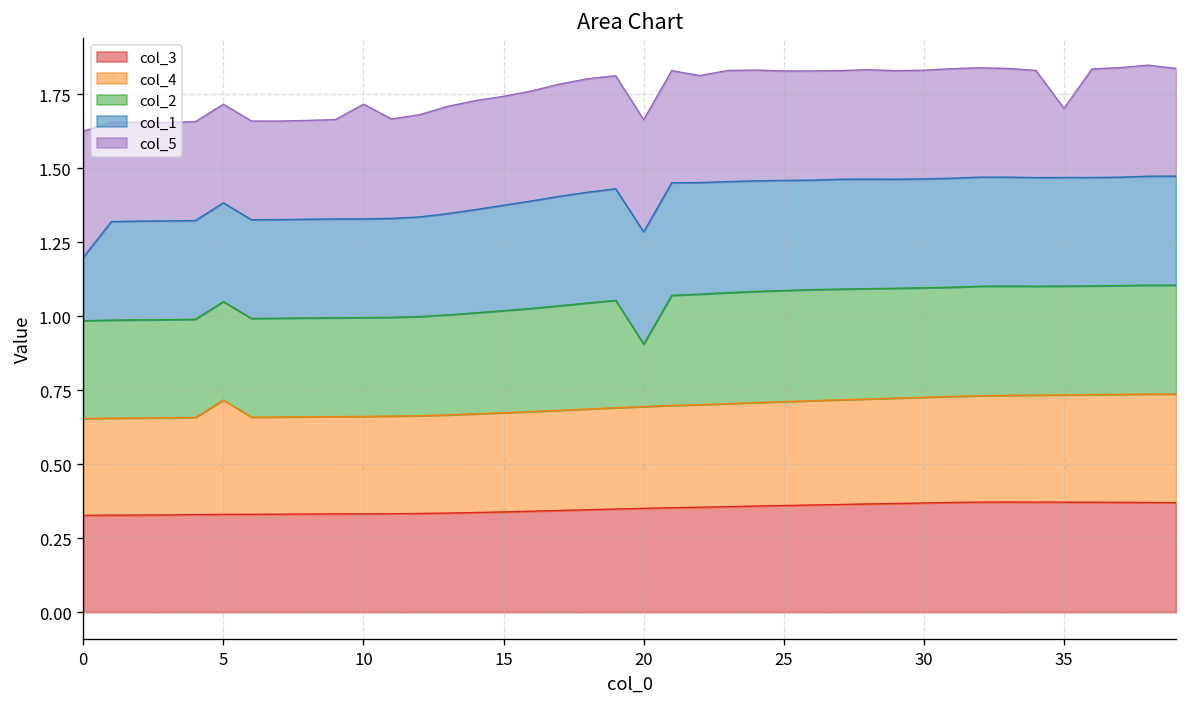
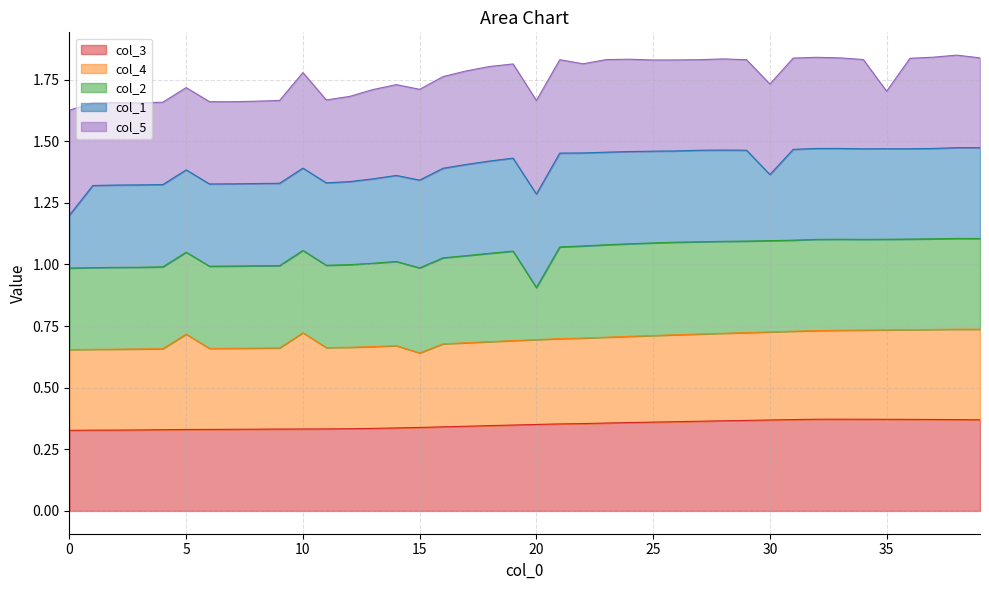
  {
    "col_3": {
      "0": 0.33,
      "5": 0.33,
      "10": 0.33,
      "15": 0.34,
      "20": 0.35,
      "25": 0.36,
      "30": 0.37,
      "35": 0.37
    },
    "col_4": {
      "0": 0.33,
      "5": 0.39,
-     "10": 0.33,
-     "15": 0.34,
+     "10": 0.39,
+     "15": 0.30,
      "20": 0.34,
      "25": 0.35,
      "30": 0.36,
      "35": 0.36
    },
    "col_2": {
      "0": 0.33,
      "5": 0.33,
      "10": 0.33,
      "15": 0.35,
      "20": 0.21,
      "25": 0.38,
      "30": 0.37,
      "35": 0.37
    },
    "col_1": {
      "0": 0.21,
      "5": 0.33,
      "10": 0.33,
      "15": 0.36,
      "20": 0.38,
      "25": 0.37,
-     "30": 0.37,
+     "30": 0.27,
      "35": 0.37
    },
    "col_5": {
      "0": 0.43,
      "5": 0.33,
      "10": 0.39,
      "15": 0.37,
      "20": 0.38,
      "25": 0.37,
      "30": 0.37,
      "35": 0.23
    }
  }
